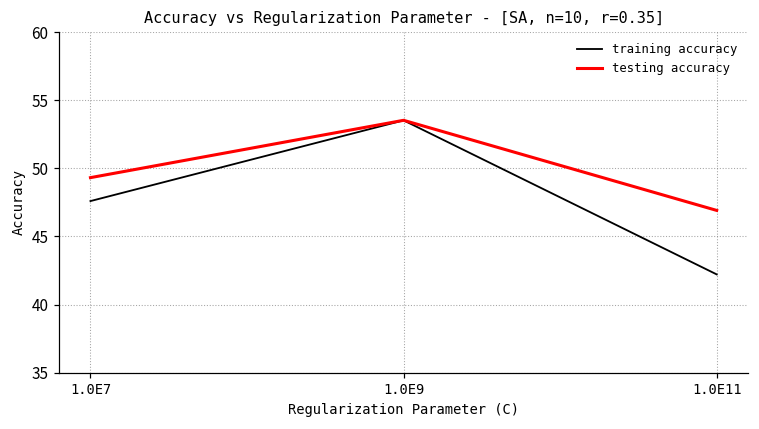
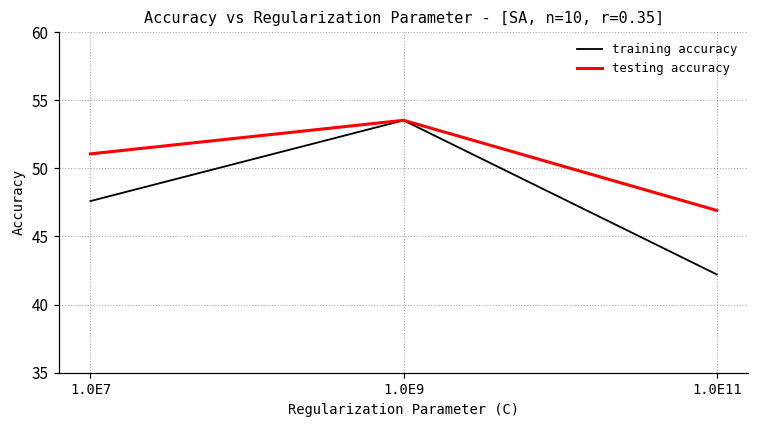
  {
    "training accuracy": {
      "1.0E7": 47.6,
      "1.0E11": 42.2
    },
    "testing accuracy": {
-     "1.0E7": 49.3,
+     "1.0E7": 51.1,
      "1.0E11": 46.9
    }
  }
